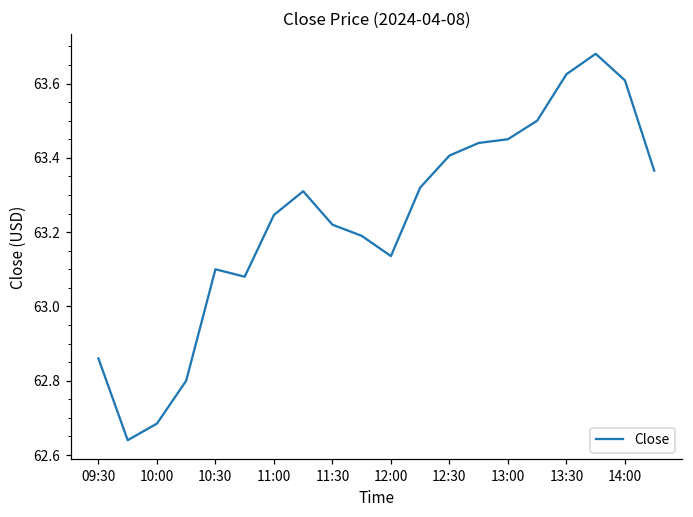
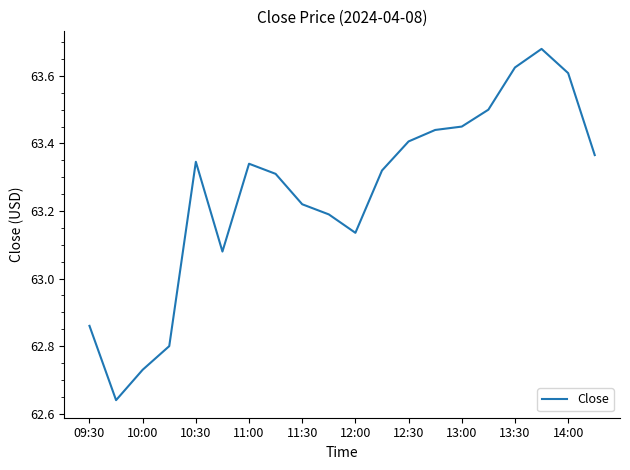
  {
    "09:30": 62.86,
-   "10:00": 62.68,
-   "10:30": 63.10,
-   "11:00": 63.25,
+   "10:00": 62.73,
+   "10:30": 63.35,
+   "11:00": 63.34,
    "11:30": 63.22,
    "12:00": 63.14,
    "12:30": 63.41,
    "13:00": 63.45,
    "13:30": 63.63,
    "14:00": 63.61
  }
